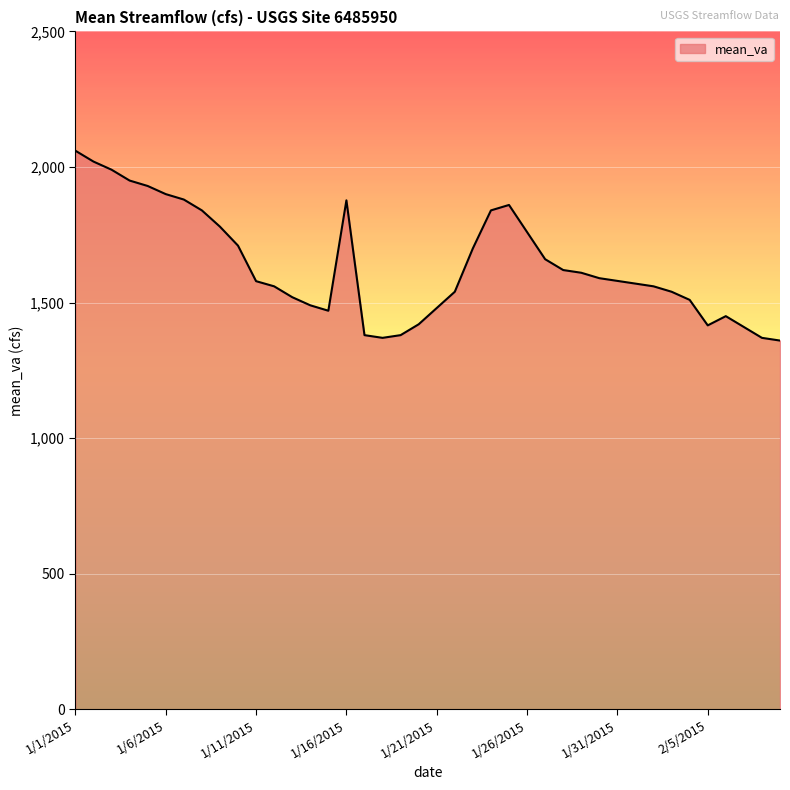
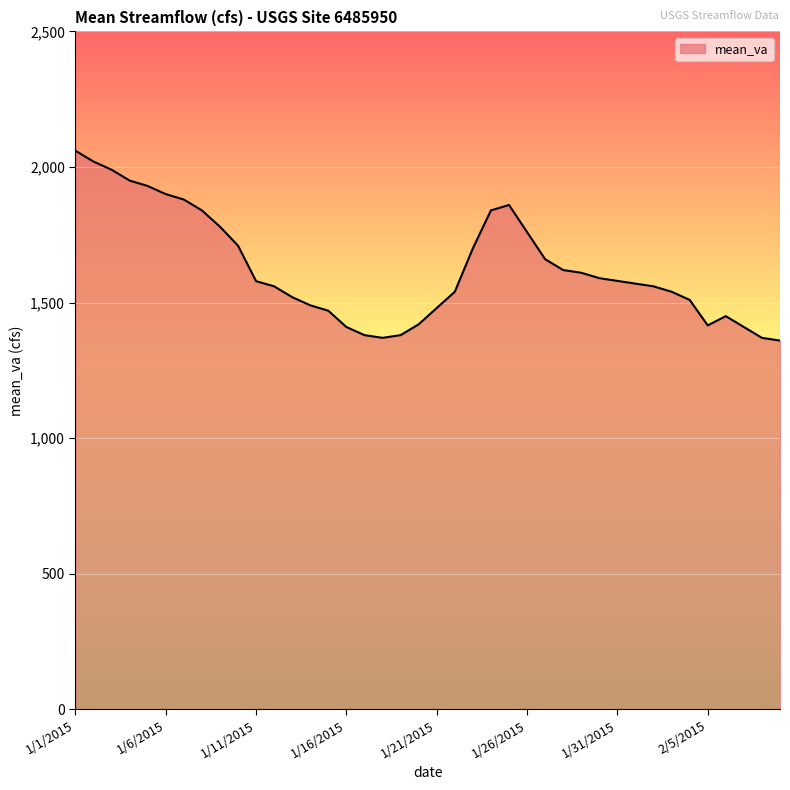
  {
    "1/1/2015": "2,060",
    "1/6/2015": "1,900",
    "1/11/2015": "1,580",
-   "1/16/2015": "1,880",
+   "1/16/2015": "1,410",
    "1/21/2015": "1,480",
    "1/26/2015": "1,760",
    "1/31/2015": "1,580",
    "2/5/2015": "1,420"
  }
